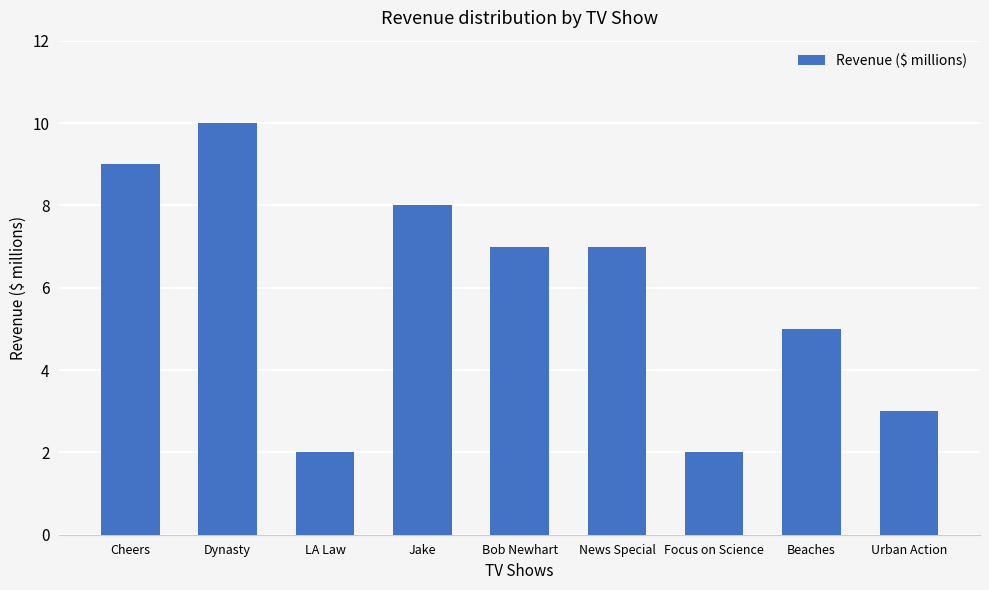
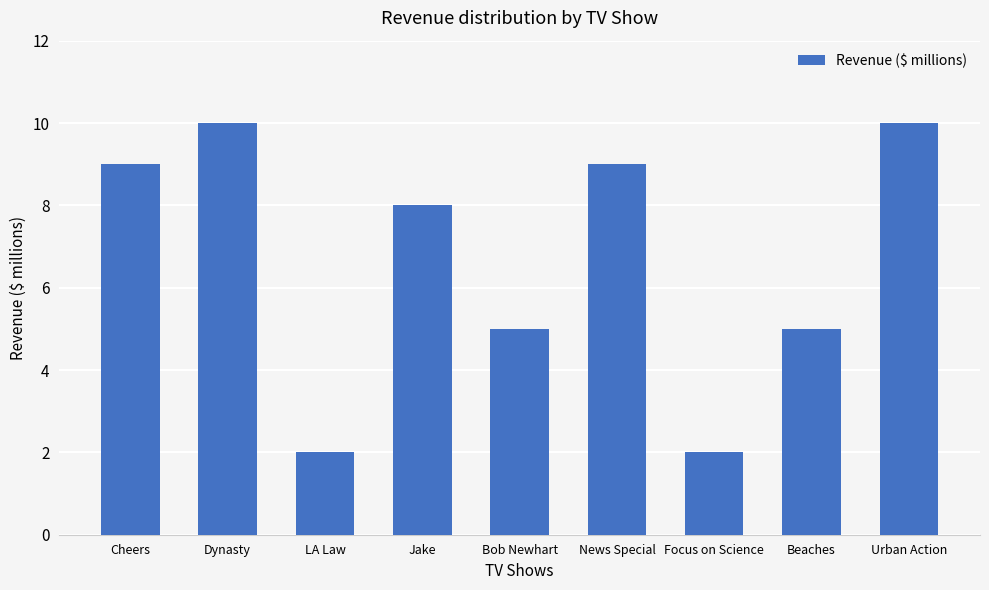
  {
    "Cheers": 9,
    "Dynasty": 10,
    "LA Law": 2,
    "Jake": 8,
-   "Bob Newhart": 7,
-   "News Special": 7,
+   "Bob Newhart": 5,
+   "News Special": 9,
    "Focus on Science": 2,
    "Beaches": 5,
-   "Urban Action": 3
+   "Urban Action": 10
  }
